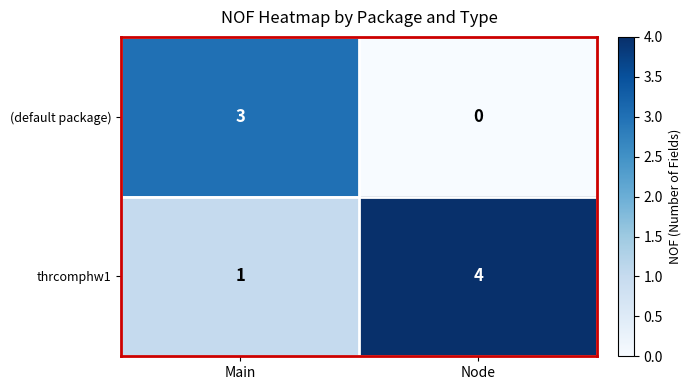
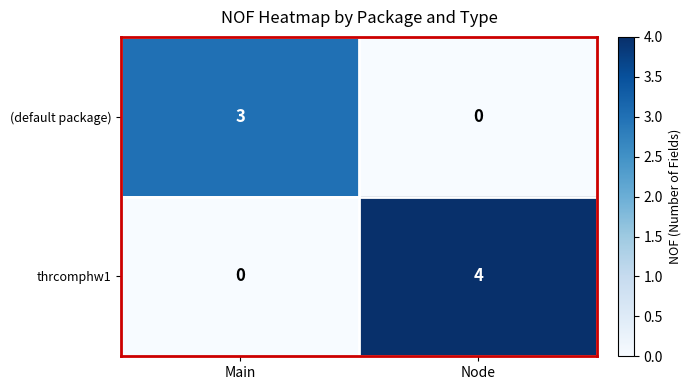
  {
    "(default package)": {
      "Main": 3,
      "Node": 0
    },
    "thrcomphw1": {
-     "Main": 1,
+     "Main": 0,
      "Node": 4
    }
  }
